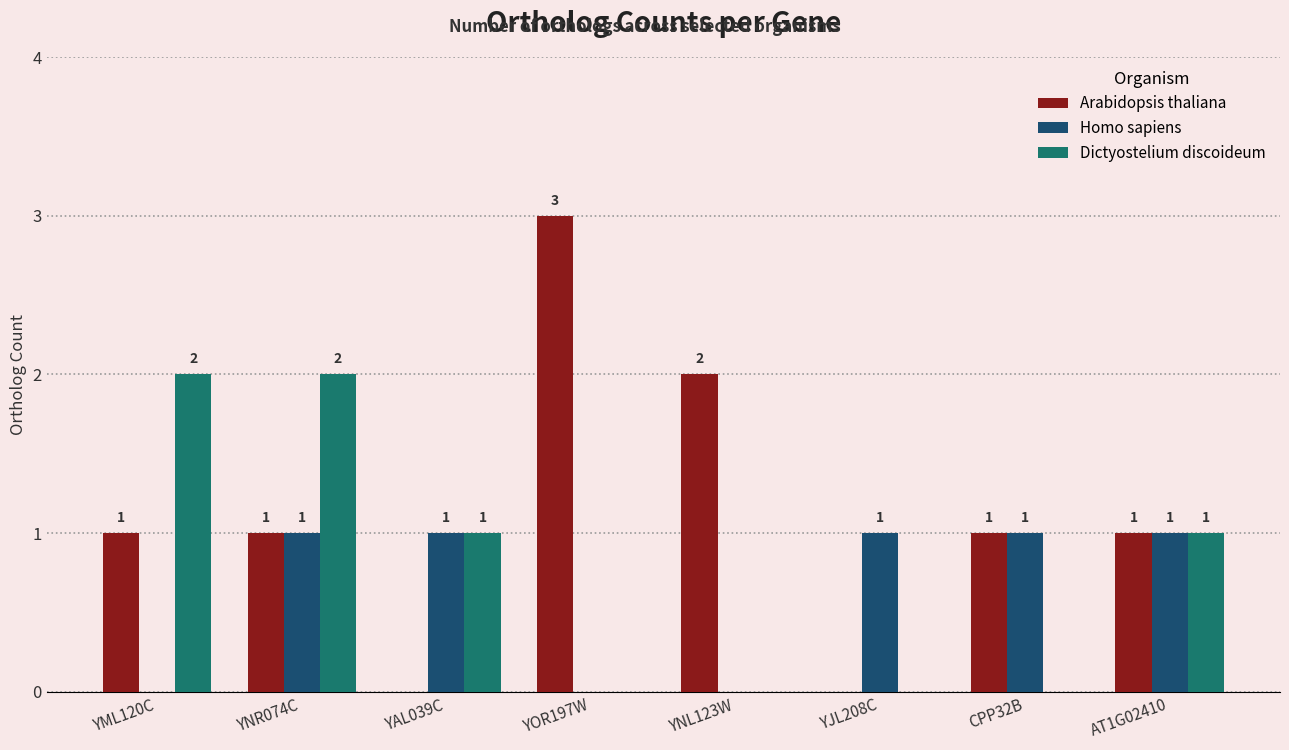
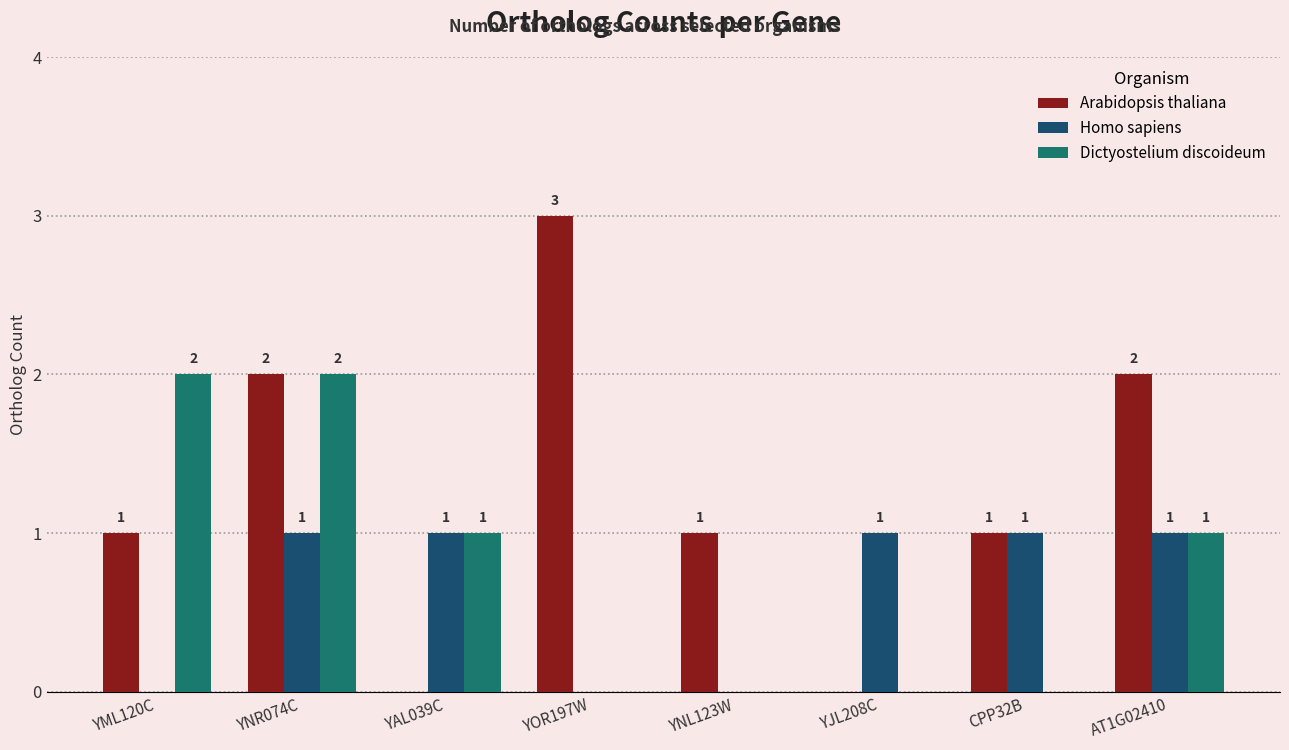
  {
    "Arabidopsis thaliana": {
      "YML120C": 1,
-     "YNR074C": 1,
+     "YNR074C": 2,
      "YOR197W": 3,
-     "YNL123W": 2,
+     "YNL123W": 1,
      "CPP32B": 1,
-     "AT1G02410": 1
+     "AT1G02410": 2
    }
  }
